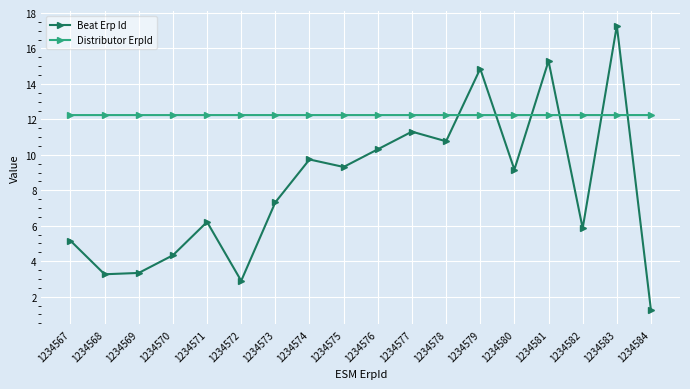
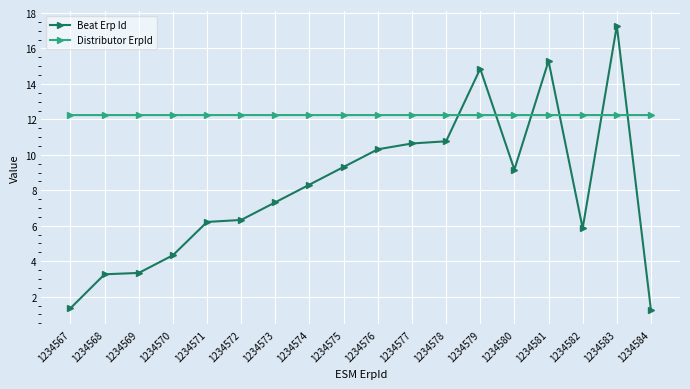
  {
    "Beat Erp Id": {
-     "1234567": 5.2,
+     "1234567": 1.3,
      "1234568": 3.3,
      "1234569": 3.3,
      "1234570": 4.3,
      "1234571": 6.2,
-     "1234572": 2.9,
+     "1234572": 6.3,
      "1234573": 7.3,
-     "1234574": 9.7,
+     "1234574": 8.3,
      "1234575": 9.3,
      "1234576": 10.3,
-     "1234577": 11.3,
+     "1234577": 10.6,
      "1234578": 10.8,
      "1234579": 14.9,
      "1234580": 9.2,
      "1234581": 15.3,
      "1234582": 5.9,
      "1234583": 17.3,
      "1234584": 1.2
    },
    "Distributor ErpId": {
      "1234567": 12.2,
      "1234568": 12.2,
      "1234569": 12.2,
      "1234570": 12.2,
      "1234571": 12.2,
      "1234572": 12.2,
      "1234573": 12.2,
      "1234574": 12.2,
      "1234575": 12.2,
      "1234576": 12.2,
      "1234577": 12.2,
      "1234578": 12.2,
      "1234579": 12.2,
      "1234580": 12.2,
      "1234581": 12.2,
      "1234582": 12.2,
      "1234583": 12.2,
      "1234584": 12.2
    }
  }
